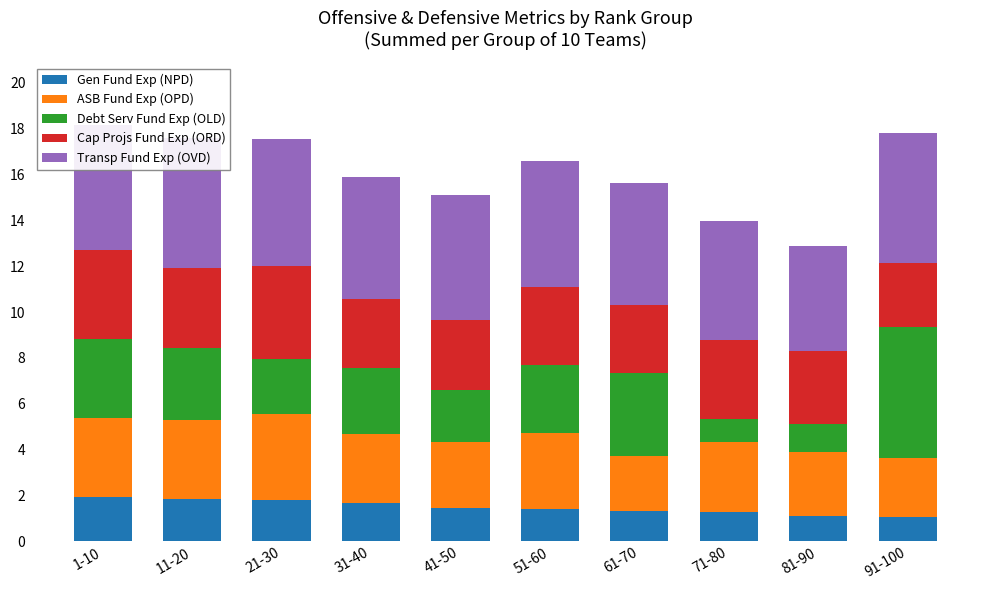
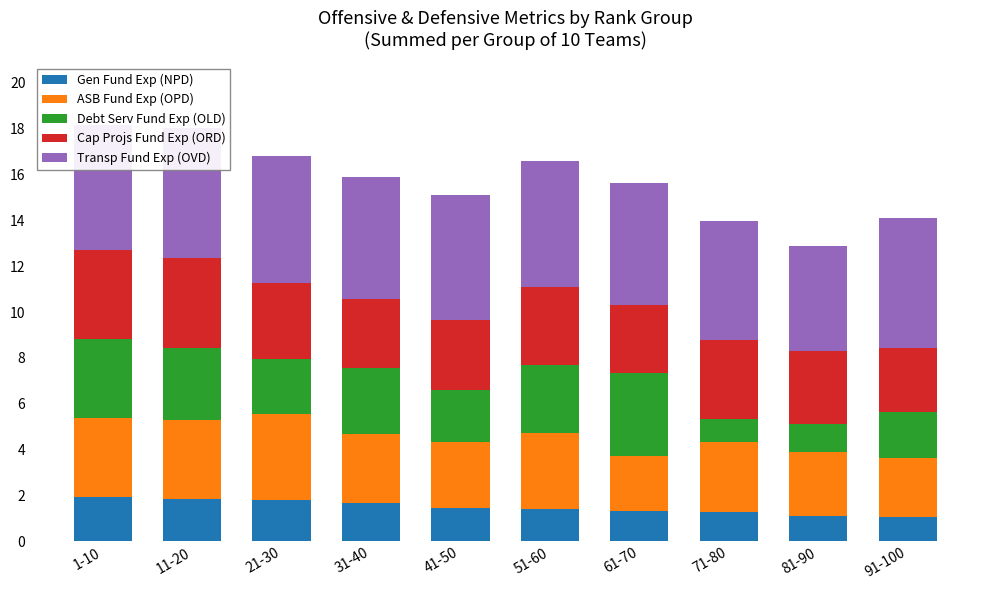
  {
    "Gen Fund Exp (NPD)": {
      "1-10": 1.9,
      "11-20": 1.9,
      "21-30": 1.8,
      "31-40": 1.7,
      "41-50": 1.5,
      "51-60": 1.4,
      "61-70": 1.3,
      "71-80": 1.3,
      "81-90": 1.1,
      "91-100": 1.1
    },
    "ASB Fund Exp (OPD)": {
      "1-10": 3.5,
      "11-20": 3.4,
      "21-30": 3.8,
      "31-40": 3.0,
      "41-50": 2.9,
      "51-60": 3.3,
      "61-70": 2.4,
      "71-80": 3.0,
      "81-90": 2.8,
      "91-100": 2.6
    },
    "Debt Serv Fund Exp (OLD)": {
      "1-10": 3.5,
      "11-20": 3.1,
      "21-30": 2.4,
      "31-40": 2.9,
      "41-50": 2.2,
      "51-60": 3.0,
      "61-70": 3.6,
      "71-80": 1.0,
      "81-90": 1.2,
-     "91-100": 5.7
+     "91-100": 2.0
    },
    "Cap Projs Fund Exp (ORD)": {
      "1-10": 3.9,
-     "11-20": 3.5,
-     "21-30": 4.0,
+     "11-20": 4.0,
+     "21-30": 3.3,
      "31-40": 3.0,
      "41-50": 3.1,
      "51-60": 3.4,
      "61-70": 3.0,
      "71-80": 3.5,
      "81-90": 3.2,
      "91-100": 2.8
    },
    "Transp Fund Exp (OVD)": {
      "21-30": 5.5,
      "31-40": 5.3,
      "41-50": 5.5,
      "51-60": 5.5,
      "61-70": 5.3,
      "71-80": 5.2,
      "81-90": 4.6,
      "91-100": 5.7
    }
  }
